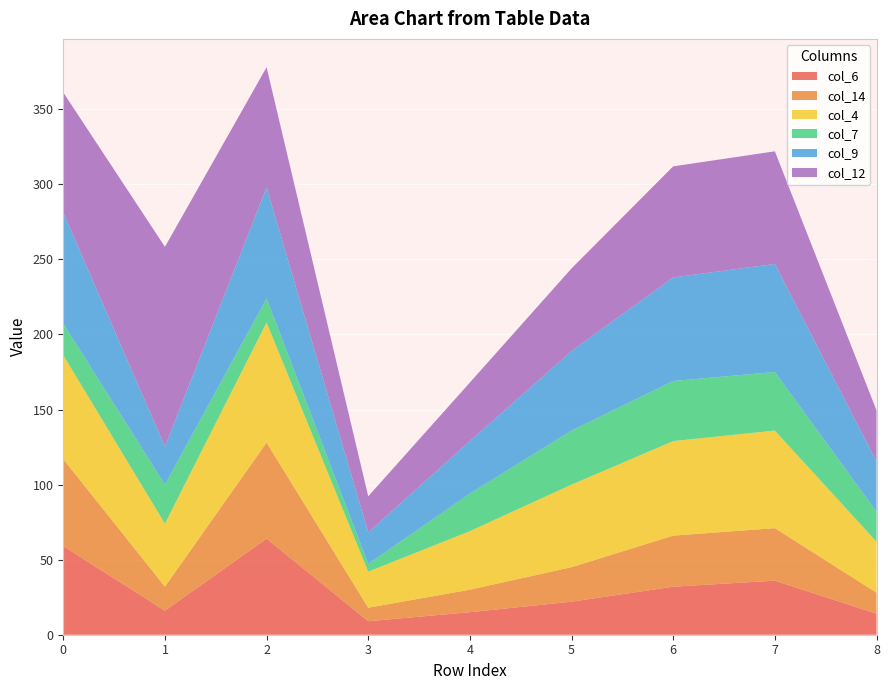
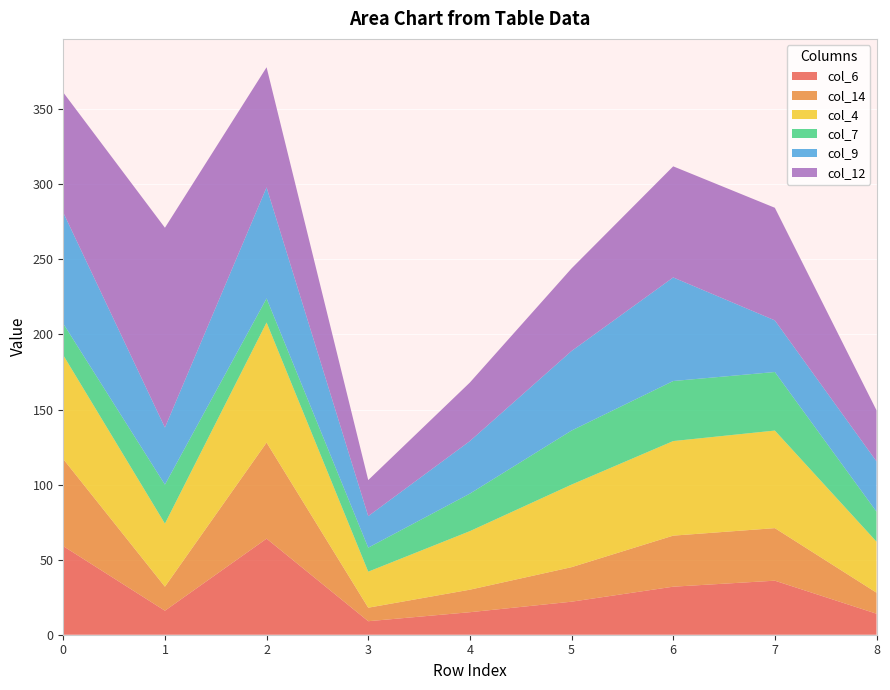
  {
    "col_4": {
      "0": 69,
      "1": 42,
      "2": 80,
      "3": 24,
      "4": 39,
      "5": 55,
      "6": 63,
      "7": 65,
      "8": 34
    },
    "col_7": {
      "0": 21,
      "1": 26,
      "2": 16,
-     "3": 5,
+     "3": 16,
      "4": 25,
      "5": 36,
      "6": 40,
      "7": 39,
      "8": 20
    },
    "col_9": {
      "0": 74,
-     "1": 25,
+     "1": 38,
      "2": 74,
      "3": 21,
      "4": 35,
      "5": 53,
      "6": 69,
-     "7": 72,
+     "7": 34,
      "8": 34
    },
    "col_12": {
      "0": 80,
      "1": 133,
      "2": 80,
      "3": 24,
      "4": 39,
      "5": 55,
      "6": 74,
      "7": 75,
      "8": 34
    }
  }
